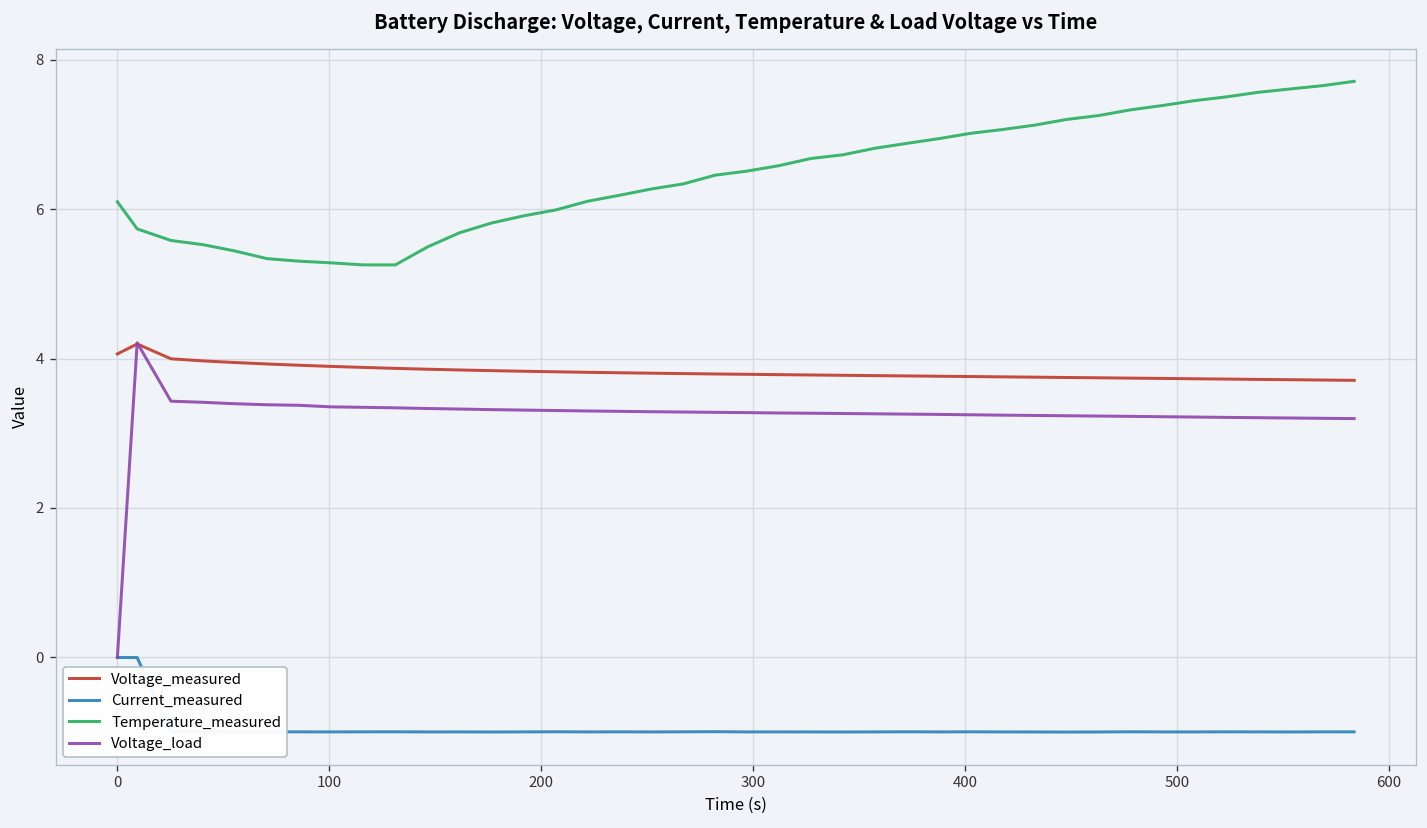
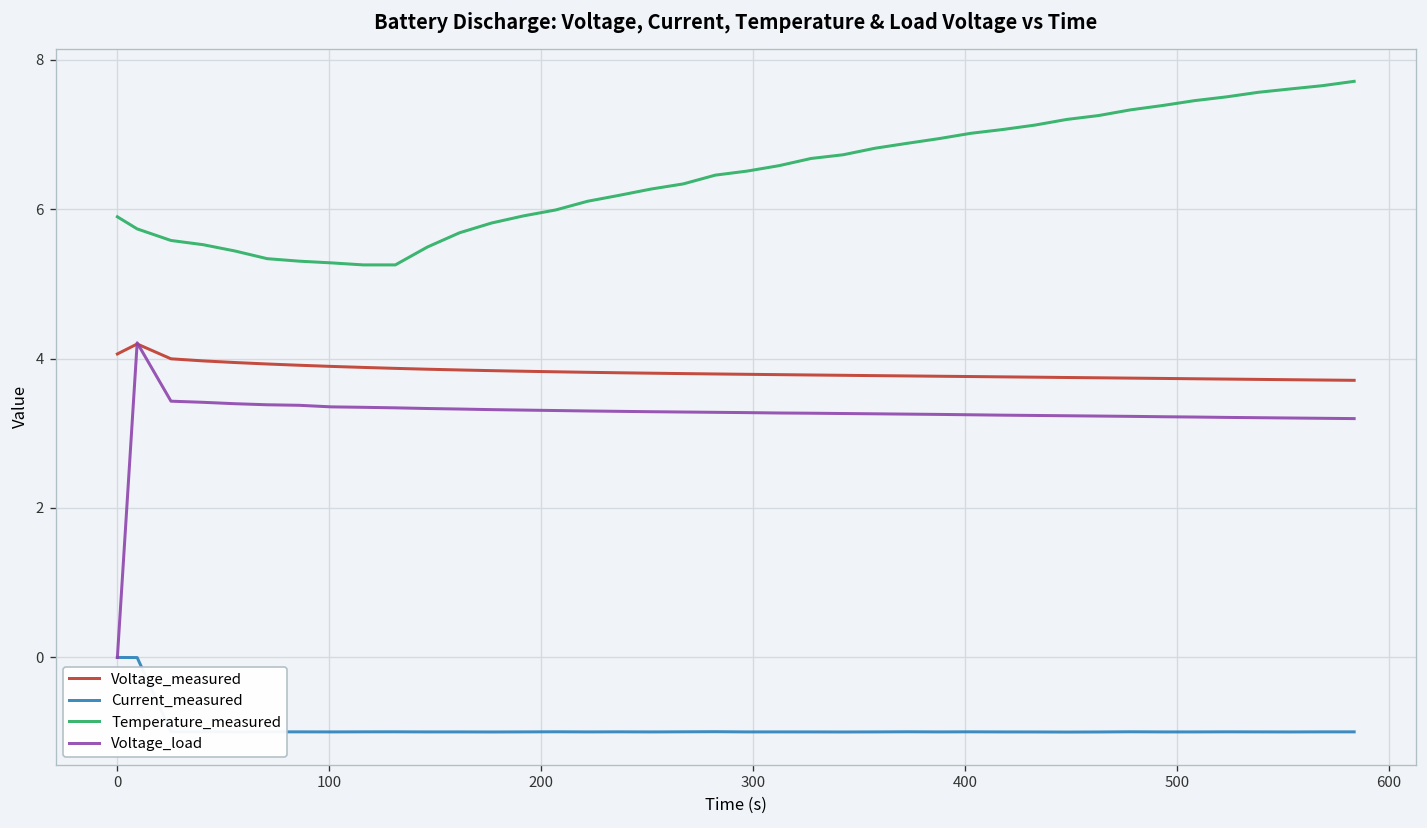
  {
    "Voltage_measured": {
      "0": 4.1
    },
    "Temperature_measured": {
-     "0": 6.1
+     "0": 5.9
    }
  }
